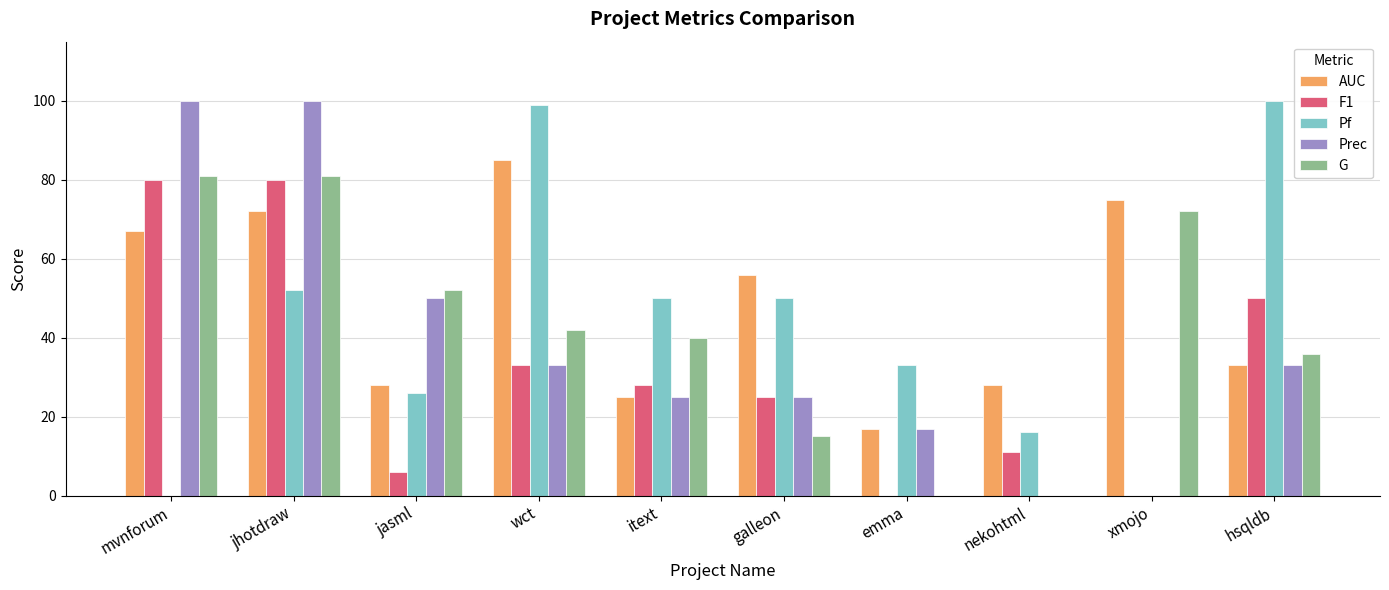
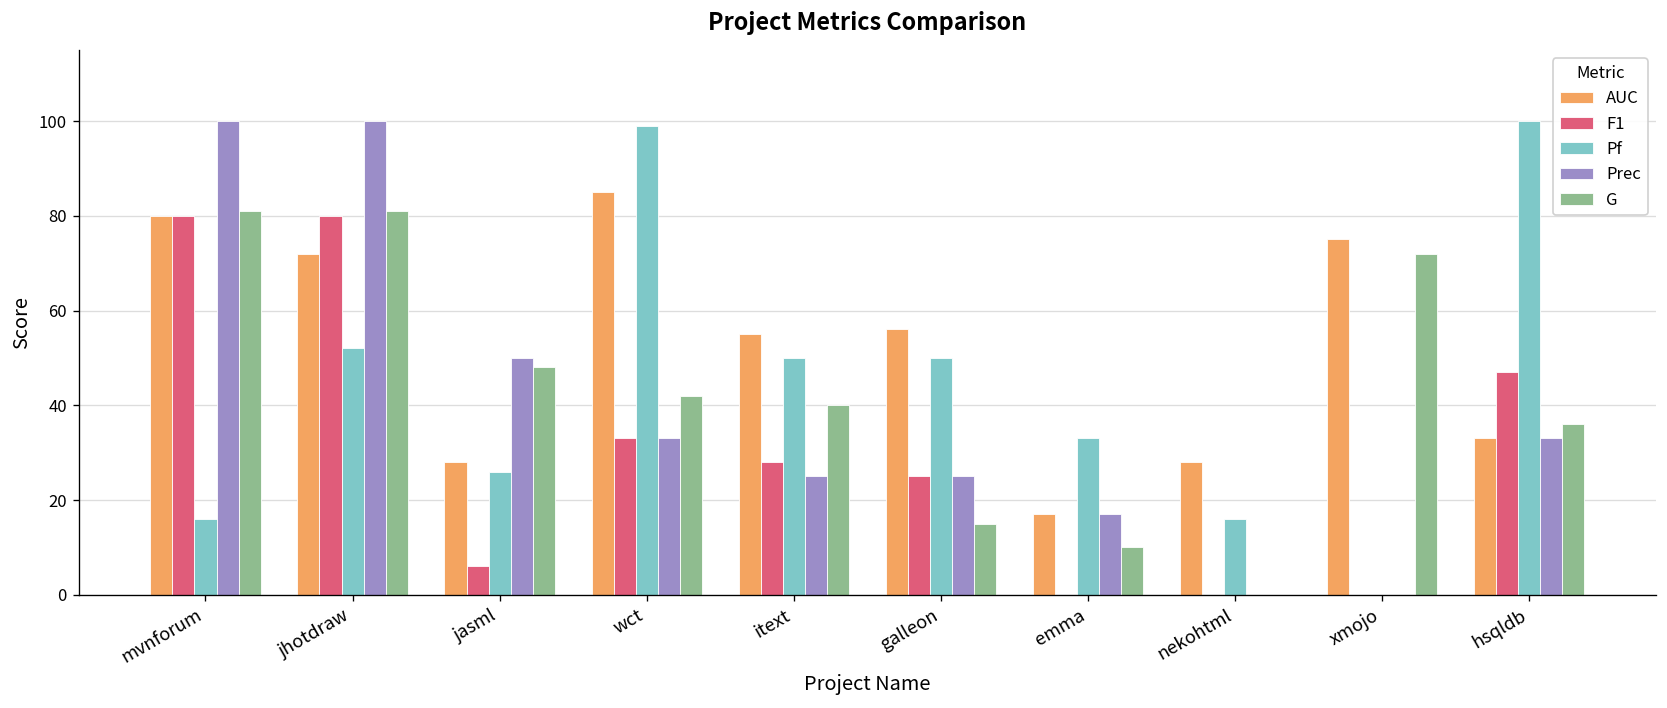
  {
    "AUC": {
-     "mvnforum": 67,
+     "mvnforum": 80,
      "jhotdraw": 72,
      "jasml": 28,
      "wct": 85,
-     "itext": 25,
+     "itext": 55,
      "galleon": 56,
      "emma": 17,
      "nekohtml": 28,
      "xmojo": 75,
      "hsqldb": 33
    },
    "F1": {
      "mvnforum": 80,
      "jhotdraw": 80,
      "jasml": 6,
      "wct": 33,
      "itext": 28,
      "galleon": 25,
      "emma": 0,
-     "nekohtml": 11,
+     "nekohtml": 0,
      "xmojo": 0,
-     "hsqldb": 50
+     "hsqldb": 47
    },
    "Pf": {
-     "mvnforum": 0,
+     "mvnforum": 16,
      "jhotdraw": 52,
      "jasml": 26,
      "wct": 99,
      "itext": 50,
      "galleon": 50,
      "emma": 33,
      "nekohtml": 16,
      "xmojo": 0,
      "hsqldb": 100
    },
    "Prec": {
      "mvnforum": 100,
      "jhotdraw": 100,
      "jasml": 50,
      "wct": 33,
      "itext": 25,
      "galleon": 25,
      "emma": 17,
      "nekohtml": 0,
      "xmojo": 0,
      "hsqldb": 33
    },
    "G": {
      "mvnforum": 81,
      "jhotdraw": 81,
-     "jasml": 52,
+     "jasml": 48,
      "wct": 42,
      "itext": 40,
      "galleon": 15,
-     "emma": 0,
+     "emma": 10,
      "nekohtml": 0,
      "xmojo": 72,
      "hsqldb": 36
    }
  }
